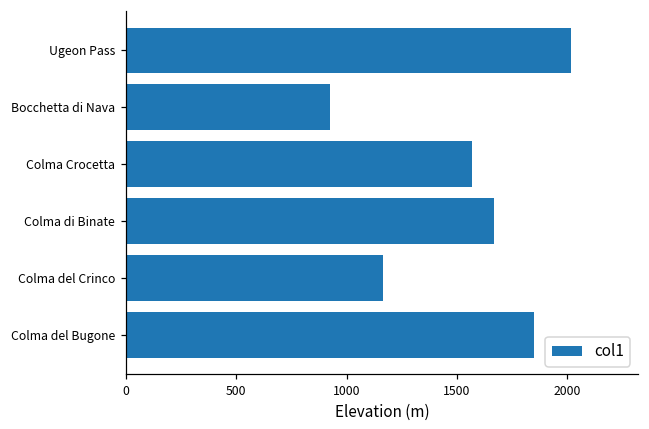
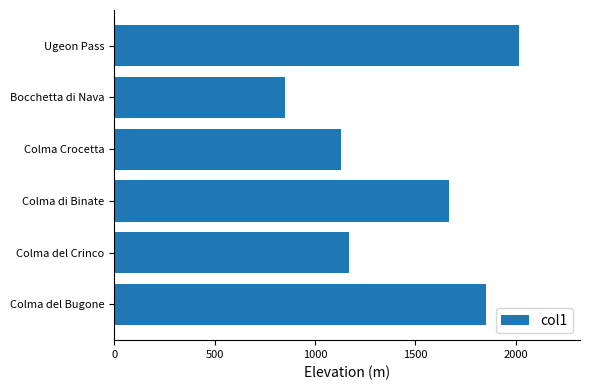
  {
    "Ugeon Pass": 2020,
-   "Bocchetta di Nava": 920,
-   "Colma Crocetta": 1570,
+   "Bocchetta di Nava": 850,
+   "Colma Crocetta": 1130,
    "Colma di Binate": 1670,
    "Colma del Crinco": 1170,
    "Colma del Bugone": 1850
  }
